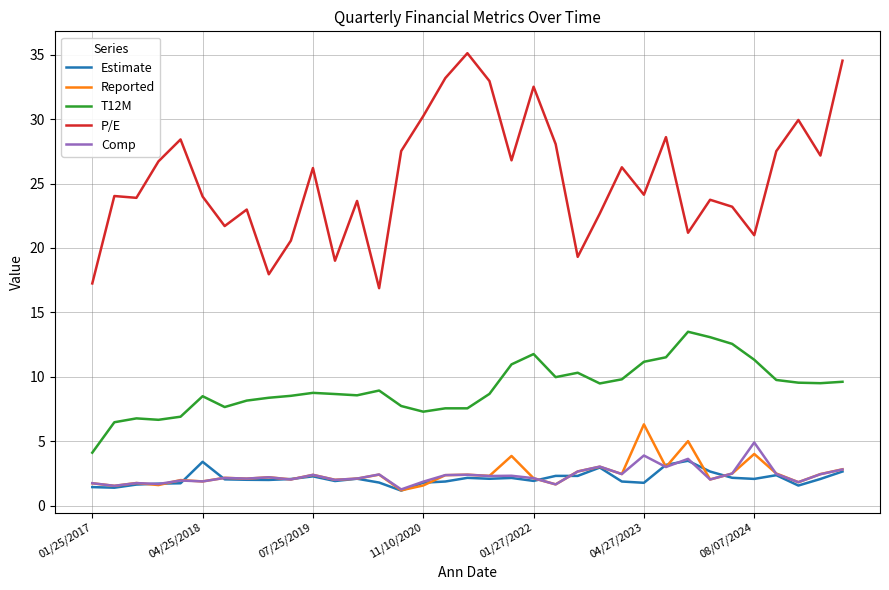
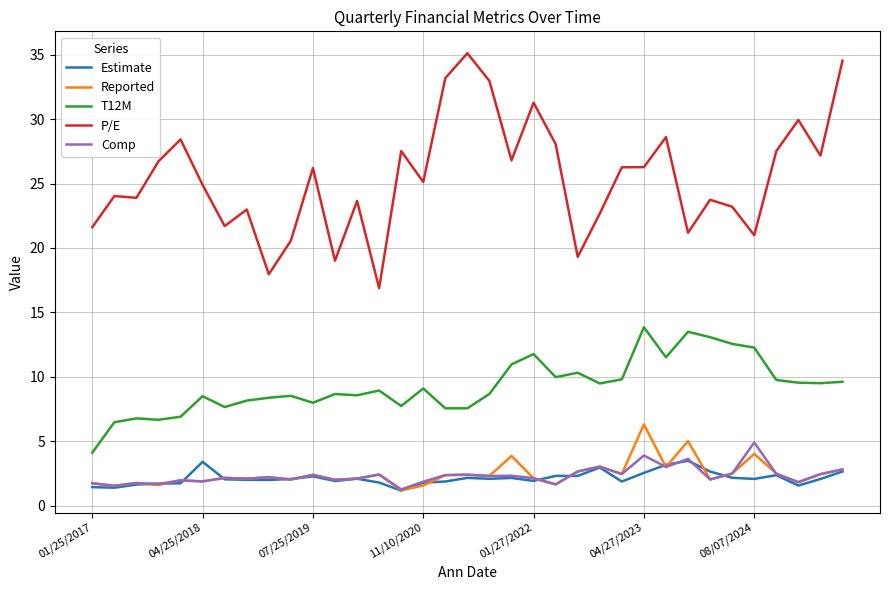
  {
    "Estimate": {
      "01/25/2017": 1.4,
      "04/25/2018": 3.4,
      "01/27/2022": 1.9,
-     "04/27/2023": 1.8,
+     "04/27/2023": 2.6,
      "08/07/2024": 2.1
    },
    "Reported": {
      "11/10/2020": 1.6,
      "04/27/2023": 6.3,
      "08/07/2024": 4.0
    },
    "T12M": {
      "01/25/2017": 4.1,
      "04/25/2018": 8.5,
-     "07/25/2019": 8.8,
-     "11/10/2020": 7.3,
+     "07/25/2019": 8.0,
+     "11/10/2020": 9.1,
      "01/27/2022": 11.8,
-     "04/27/2023": 11.2,
-     "08/07/2024": 11.3
+     "04/27/2023": 13.9,
+     "08/07/2024": 12.3
    },
    "P/E": {
-     "01/25/2017": 17.3,
-     "04/25/2018": 24.0,
+     "01/25/2017": 21.6,
+     "04/25/2018": 24.9,
      "07/25/2019": 26.2,
-     "11/10/2020": 30.2,
-     "01/27/2022": 32.5,
-     "04/27/2023": 24.1,
+     "11/10/2020": 25.1,
+     "01/27/2022": 31.3,
+     "04/27/2023": 26.3,
      "08/07/2024": 21.0
    },
    "Comp": {
      "04/27/2023": 3.9,
      "08/07/2024": 4.9
    }
  }
